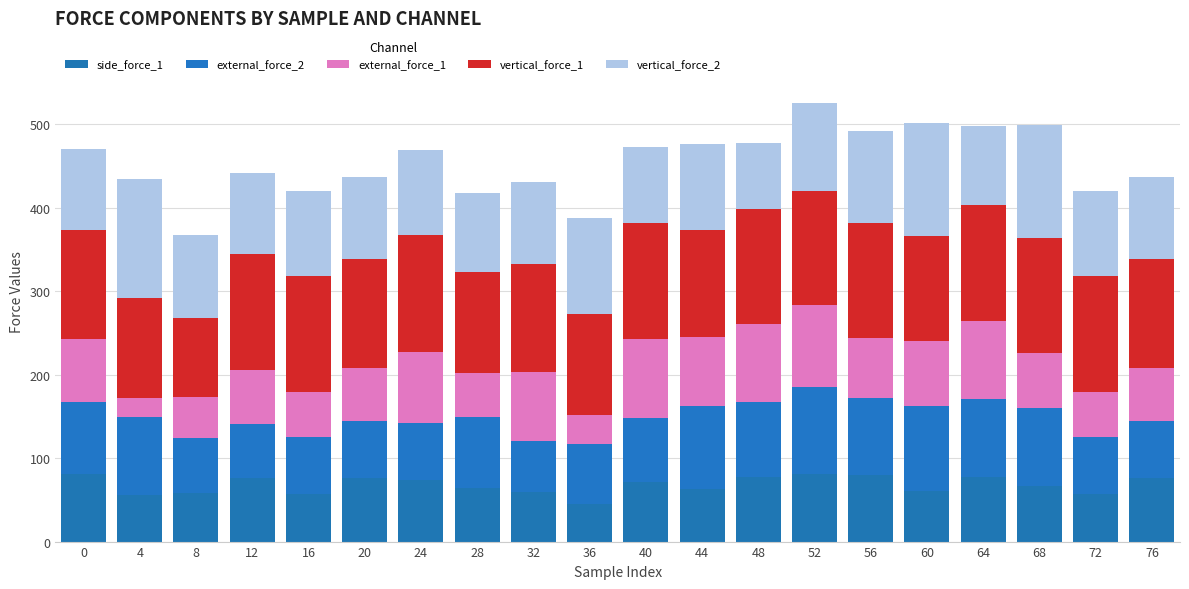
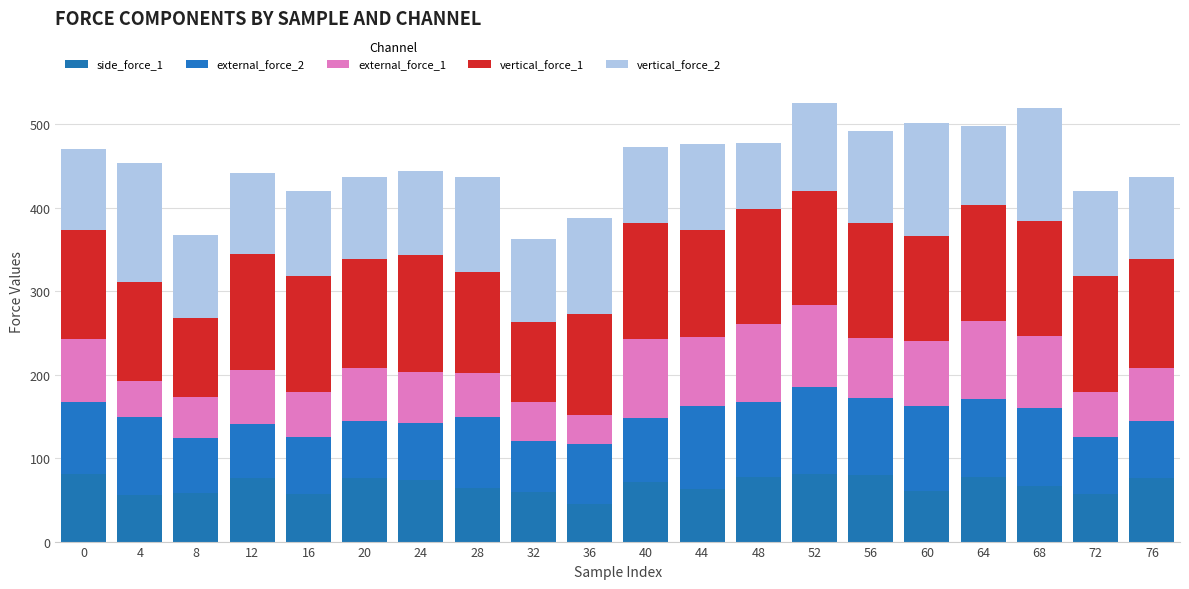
  {
    "external_force_1": {
      "0": 80,
-     "4": 20,
+     "4": 40,
      "8": 50,
      "12": 60,
      "16": 50,
      "20": 60,
-     "24": 90,
+     "24": 60,
      "28": 50,
-     "32": 80,
+     "32": 50,
      "36": 30,
      "40": 90,
      "44": 80,
      "48": 90,
      "52": 100,
      "56": 70,
      "60": 80,
      "64": 90,
-     "68": 70,
+     "68": 90,
      "72": 50,
      "76": 60
    },
    "vertical_force_1": {
      "0": 130,
      "4": 120,
      "8": 90,
      "12": 140,
      "16": 140,
      "20": 130,
      "24": 140,
      "28": 120,
-     "32": 130,
+     "32": 100,
      "36": 120,
      "40": 140,
      "44": 130,
      "48": 140,
      "52": 140,
      "56": 140,
      "60": 130,
      "64": 140,
      "68": 140,
      "72": 140,
      "76": 130
    },
    "vertical_force_2": {
      "0": 100,
      "4": 140,
      "8": 100,
      "12": 100,
      "16": 100,
      "20": 100,
      "24": 100,
-     "28": 100,
+     "28": 110,
      "32": 100,
      "36": 110,
      "40": 90,
      "44": 100,
      "48": 80,
      "52": 110,
      "56": 110,
      "60": 140,
      "64": 100,
      "68": 140,
      "72": 100,
      "76": 100
    }
  }
